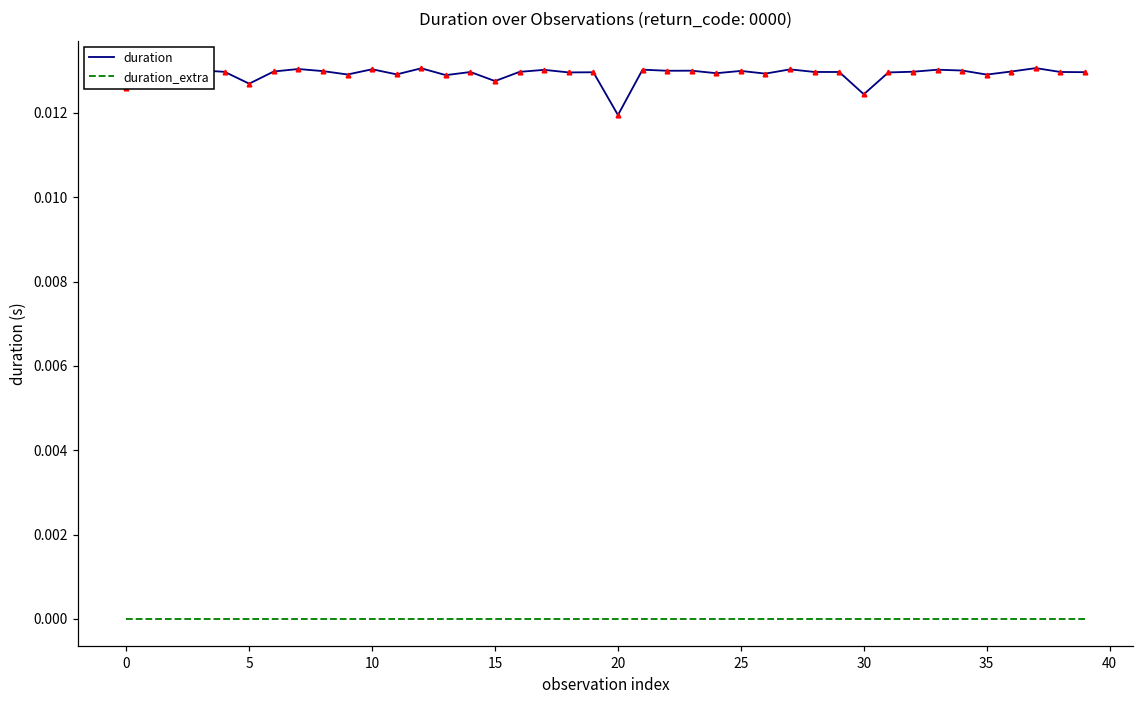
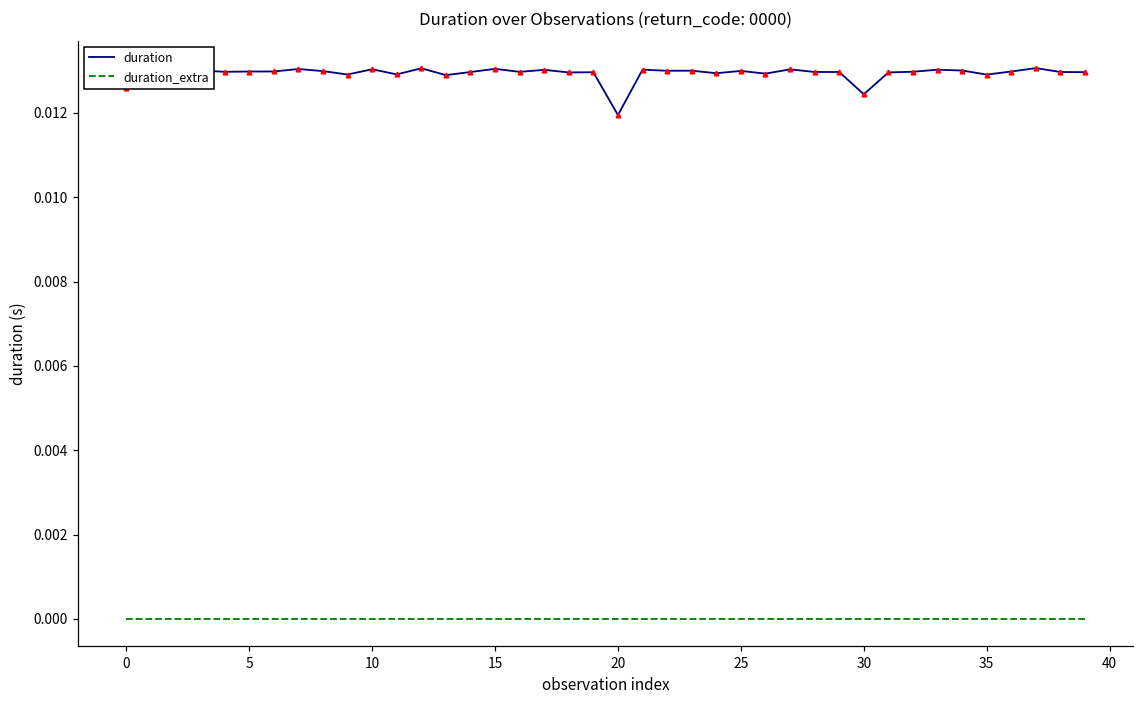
  {
    "duration": {
      "0": 0.0126,
-     "5": 0.0127,
+     "5": 0.0130,
      "10": 0.0130,
-     "15": 0.0128,
+     "15": 0.0130,
      "20": 0.0119,
      "25": 0.0130,
      "30": 0.0124,
      "35": 0.0129
    },
    "duration_extra": {
      "0": 0.0000,
      "5": 0.0000,
      "10": 0.0000,
      "15": 0.0000,
      "20": 0.0000,
      "25": 0.0000,
      "30": 0.0000,
      "35": 0.0000
    }
  }
